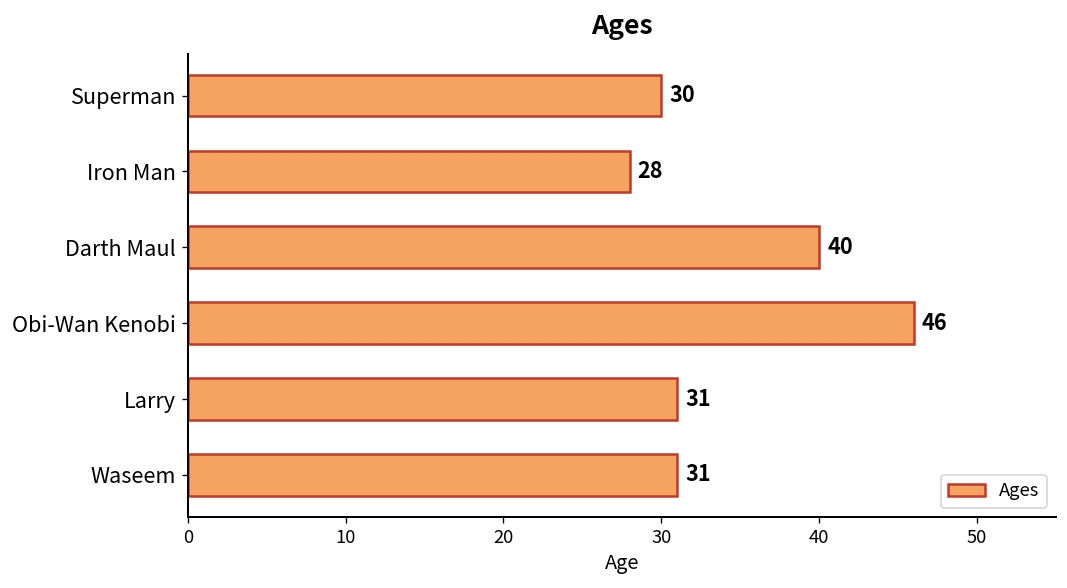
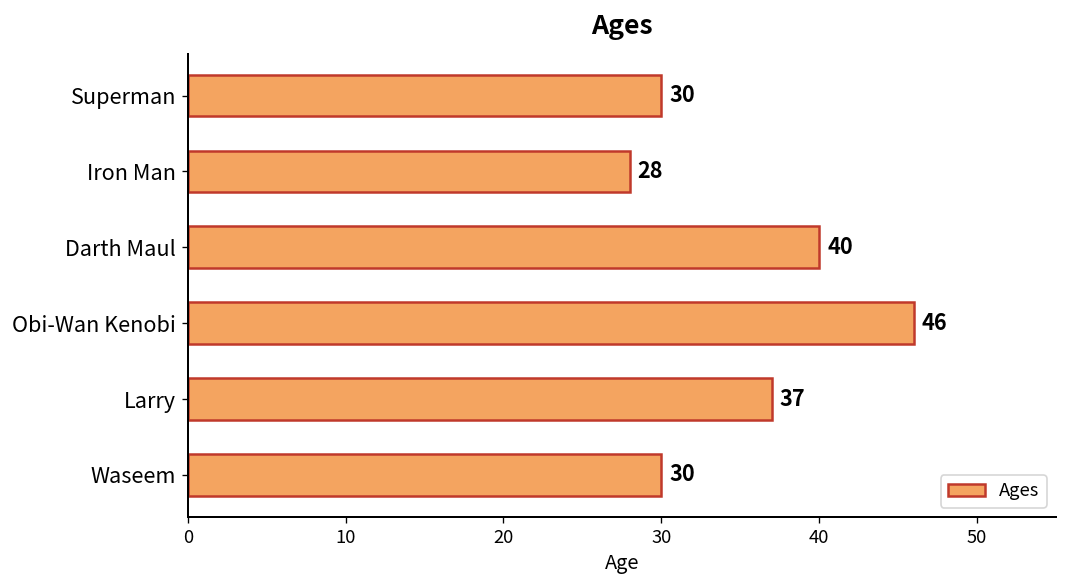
  {
    "Superman": 30,
    "Iron Man": 28,
    "Darth Maul": 40,
    "Obi-Wan Kenobi": 46,
-   "Larry": 31,
-   "Waseem": 31
+   "Larry": 37,
+   "Waseem": 30
  }
